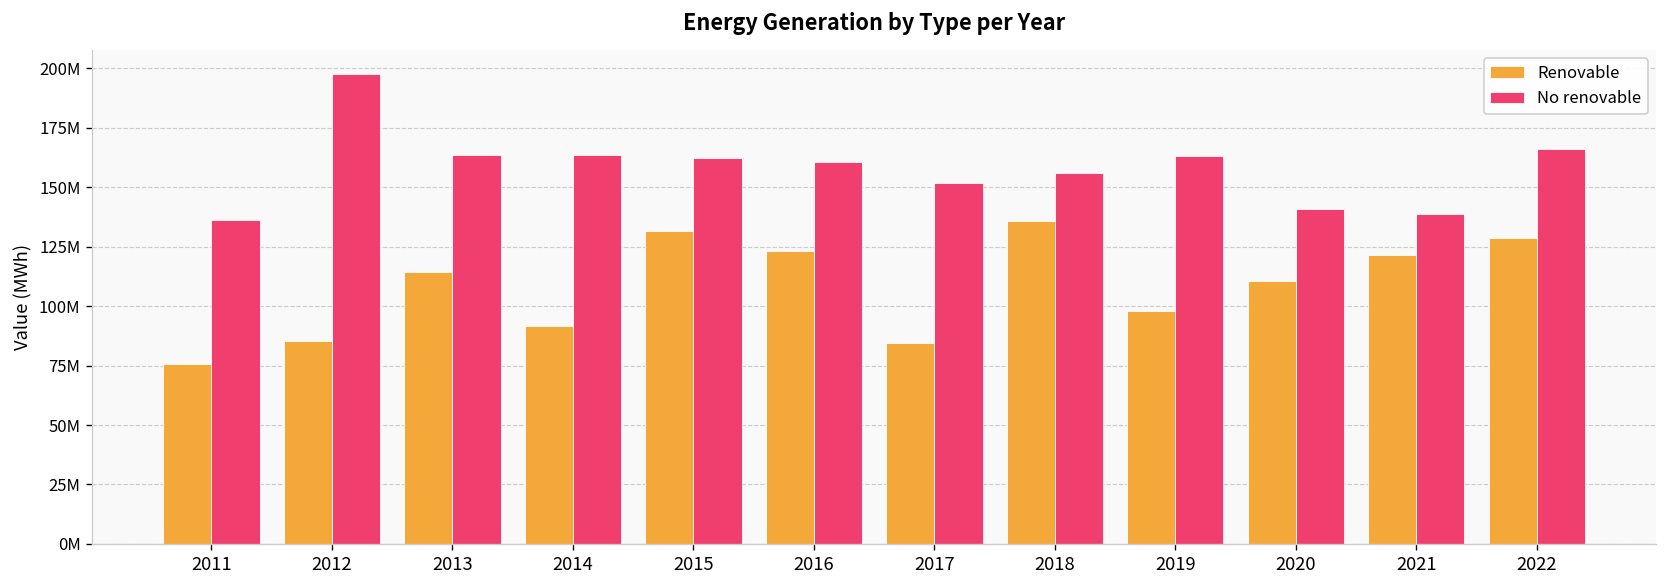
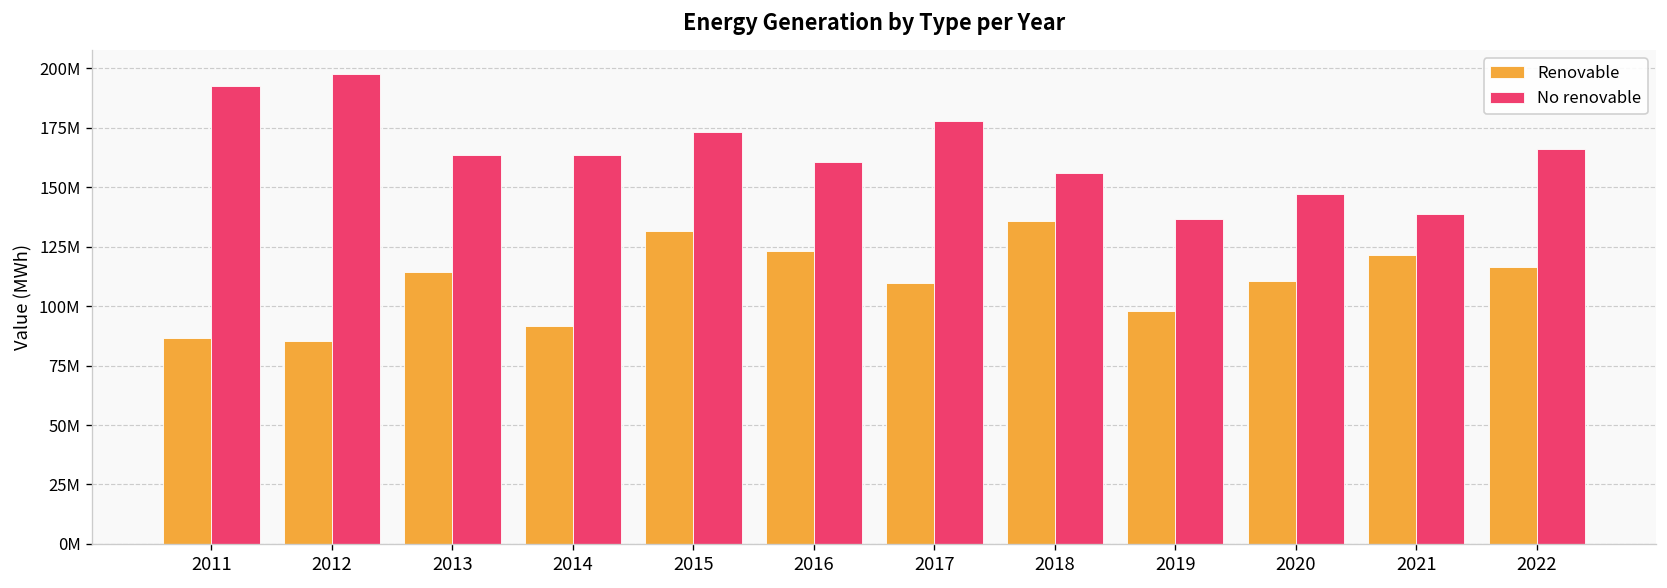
  {
    "Renovable": {
-     "2011": 76000000,
+     "2011": 87000000,
      "2012": 85000000,
      "2013": 114000000,
      "2014": 92000000,
      "2015": 132000000,
      "2016": 123000000,
-     "2017": 85000000,
+     "2017": 110000000,
      "2018": 136000000,
      "2019": 98000000,
      "2020": 111000000,
      "2021": 121000000,
-     "2022": 129000000
+     "2022": 117000000
    },
    "No renovable": {
-     "2011": 136000000,
+     "2011": 193000000,
      "2012": 198000000,
      "2013": 164000000,
      "2014": 163000000,
-     "2015": 162000000,
+     "2015": 173000000,
      "2016": 161000000,
-     "2017": 152000000,
+     "2017": 178000000,
      "2018": 156000000,
-     "2019": 163000000,
-     "2020": 141000000,
+     "2019": 137000000,
+     "2020": 147000000,
      "2021": 139000000,
      "2022": 166000000
    }
  }
